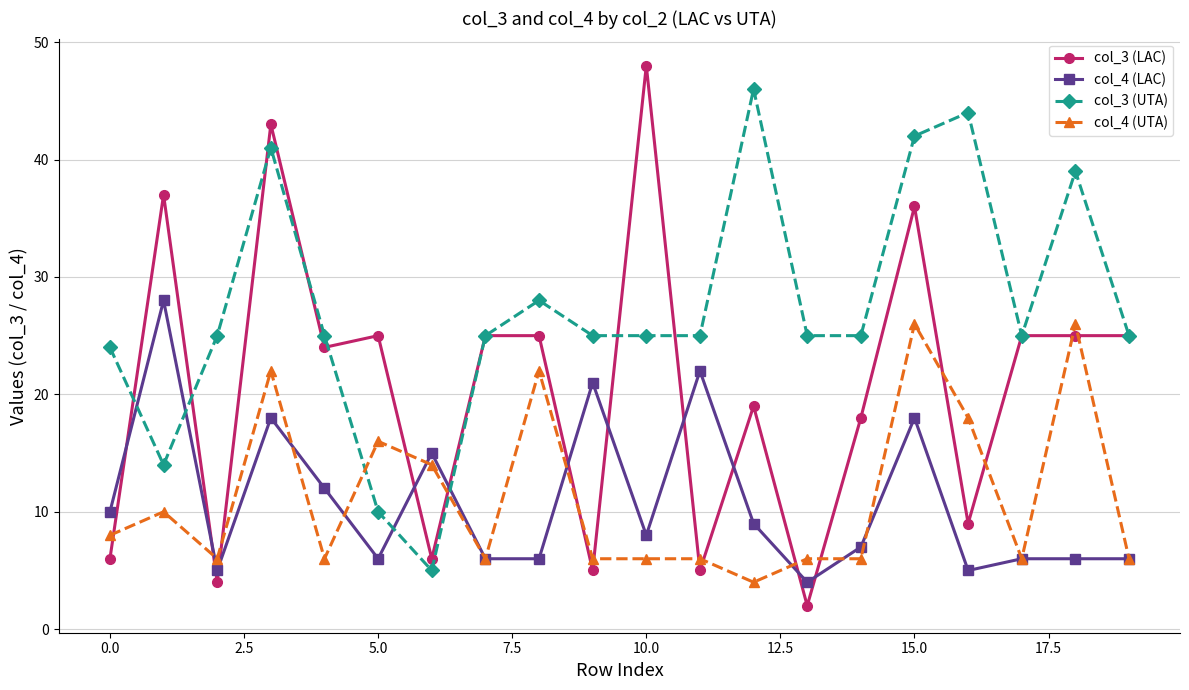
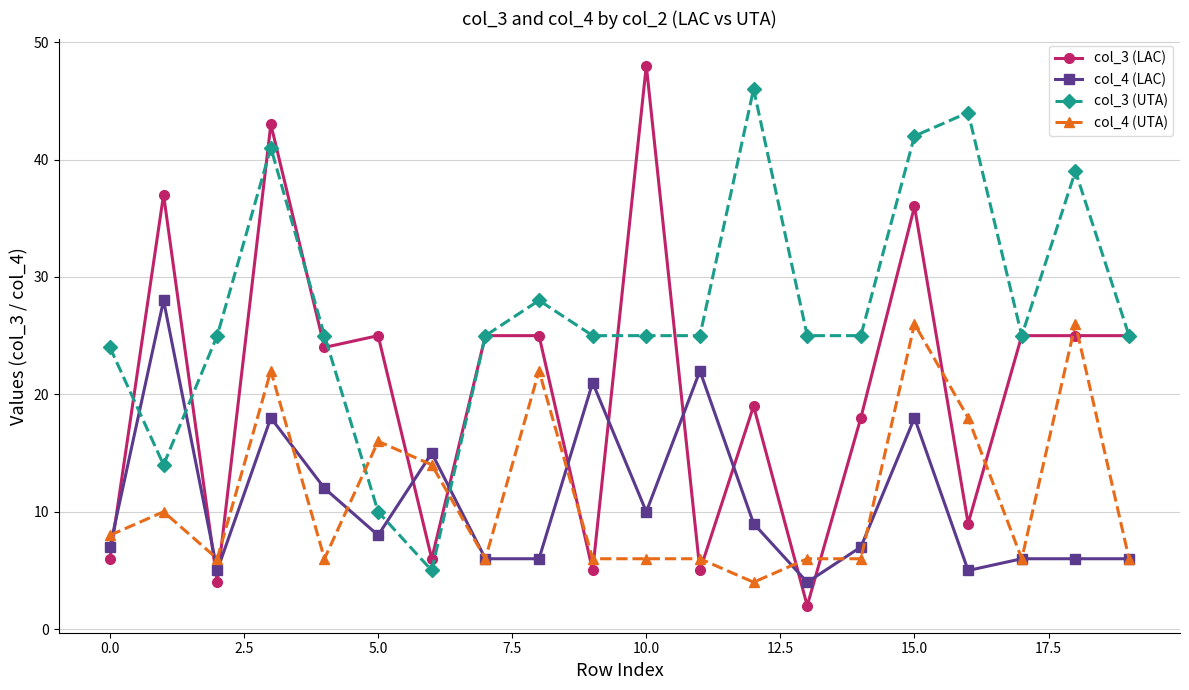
  {
    "col_3 (LAC)": {
      "0.0": 6,
      "5.0": 25,
      "10.0": 48,
      "15.0": 36
    },
    "col_4 (LAC)": {
-     "0.0": 10,
-     "5.0": 6,
-     "10.0": 8,
+     "0.0": 7,
+     "5.0": 8,
+     "10.0": 10,
      "15.0": 18
    },
    "col_3 (UTA)": {
      "0.0": 24,
      "5.0": 10,
      "10.0": 25,
      "15.0": 42
    },
    "col_4 (UTA)": {
      "0.0": 8,
      "5.0": 16,
      "10.0": 6,
      "15.0": 26
    }
  }
